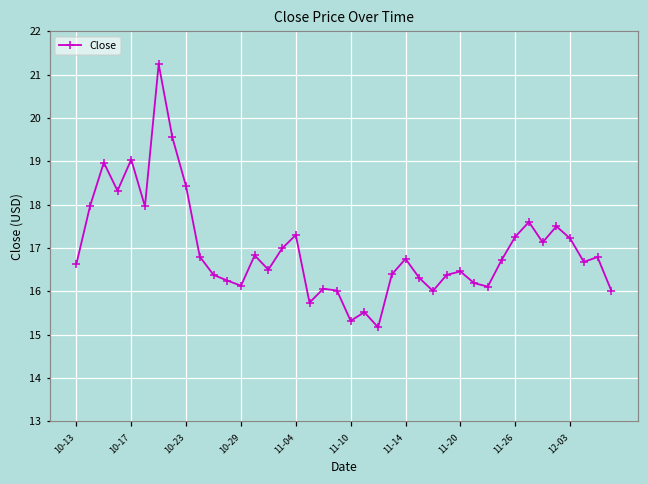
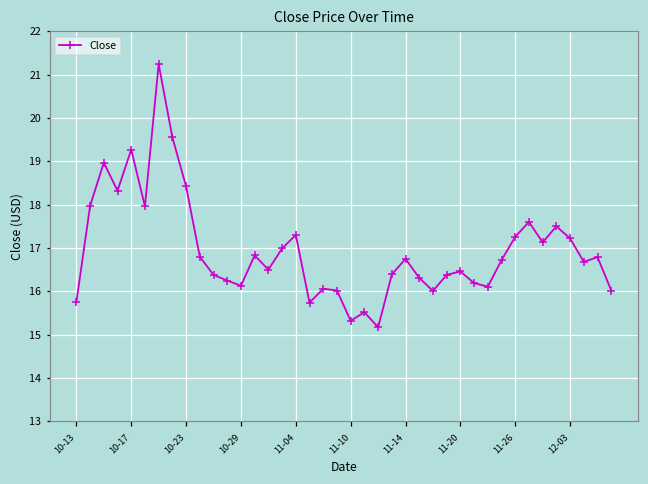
  {
-   "10-13": 16.6,
-   "10-17": 19.0,
+   "10-13": 15.8,
+   "10-17": 19.3,
    "10-23": 18.4,
    "10-29": 16.1,
    "11-04": 17.3,
    "11-10": 15.3,
    "11-14": 16.8,
    "11-20": 16.5,
    "11-26": 17.3,
    "12-03": 17.2
  }
